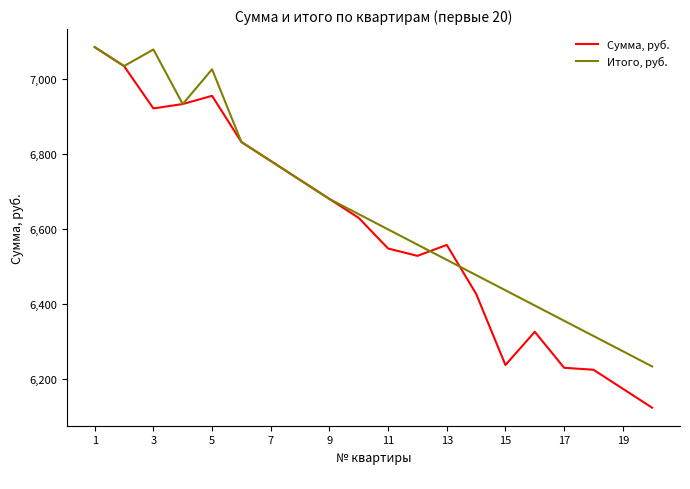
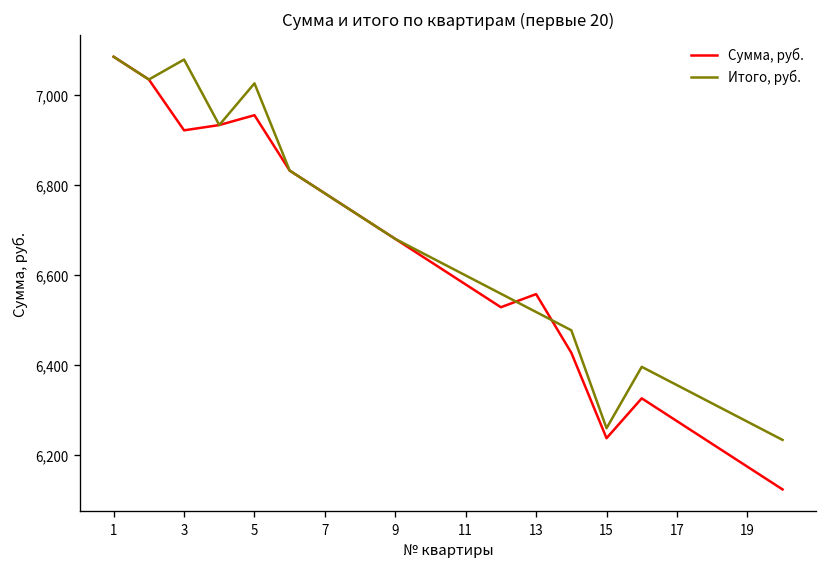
  {
    "Сумма, руб.": {
      "3": "6,920",
      "5": "6,950",
-     "11": "6,550",
+     "11": "6,580",
      "13": "6,560",
      "15": "6,240",
-     "17": "6,230",
+     "17": "6,270",
      "19": "6,170"
    },
    "Итого, руб.": {
      "3": "7,080",
      "5": "7,020",
      "11": "6,600",
      "13": "6,520",
-     "15": "6,440",
+     "15": "6,260",
      "17": "6,350",
      "19": "6,270"
    }
  }
